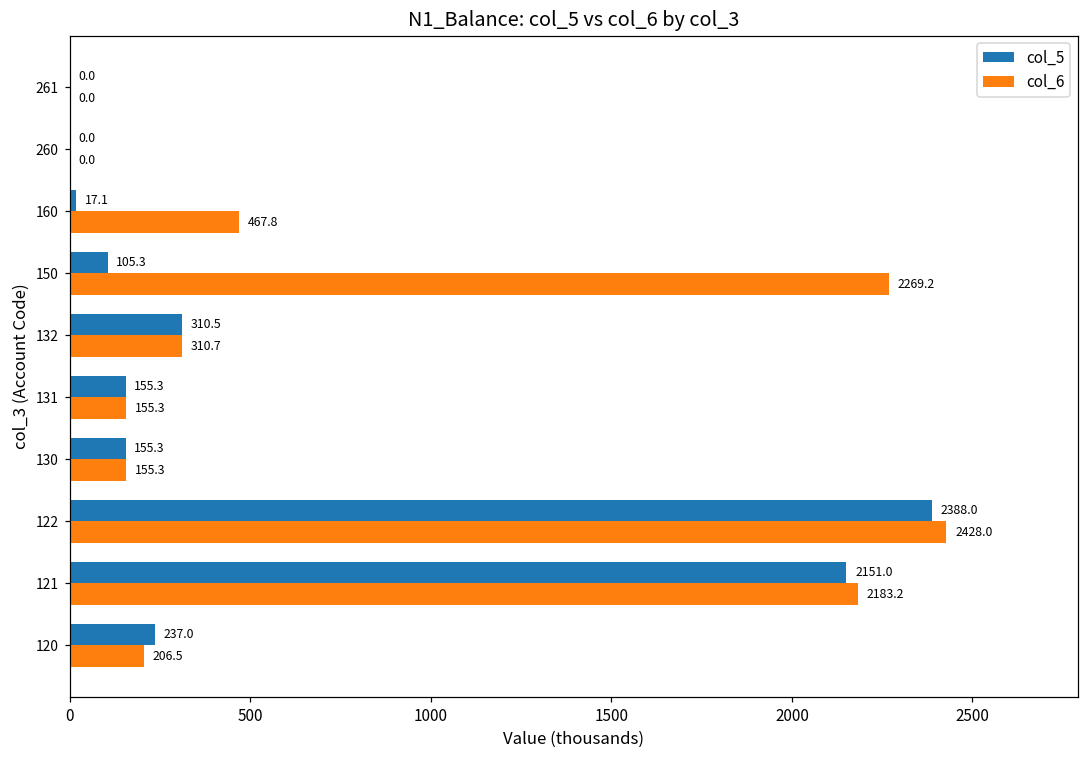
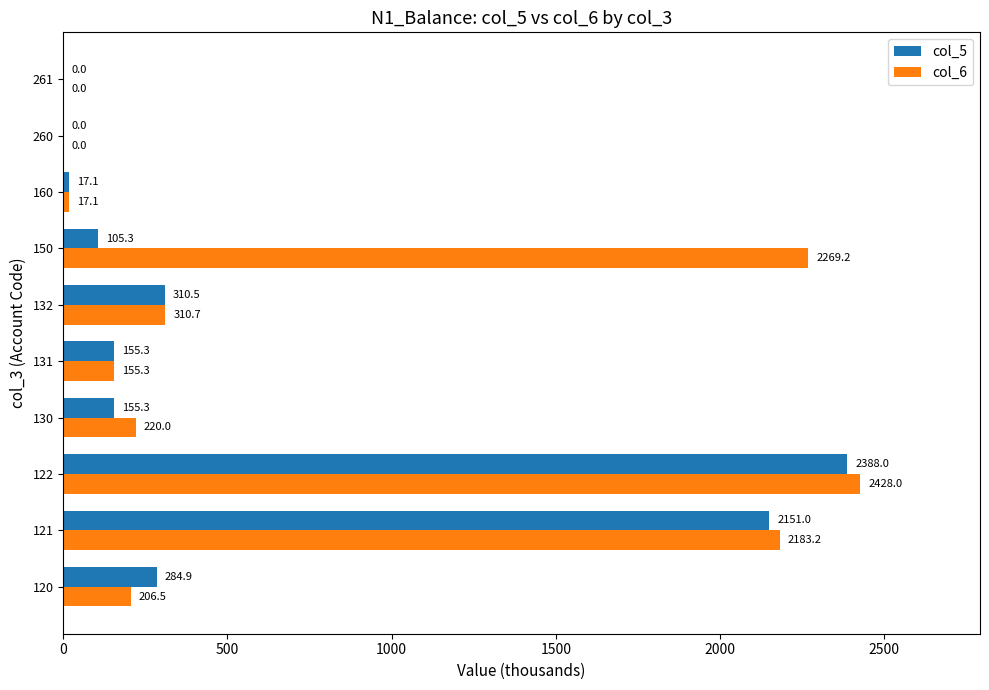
  {
    "col_5": {
      "261": 0.0,
      "260": 0.0,
      "160": 17.1,
      "150": 105.3,
      "132": 310.5,
      "131": 155.3,
      "130": 155.3,
      "122": 2388.0,
      "121": 2151.0,
-     "120": 237.0
+     "120": 284.9
    },
    "col_6": {
      "261": 0.0,
      "260": 0.0,
-     "160": 467.8,
+     "160": 17.1,
      "150": 2269.2,
      "132": 310.7,
      "131": 155.3,
-     "130": 155.3,
+     "130": 220.0,
      "122": 2428.0,
      "121": 2183.2,
      "120": 206.5
    }
  }
